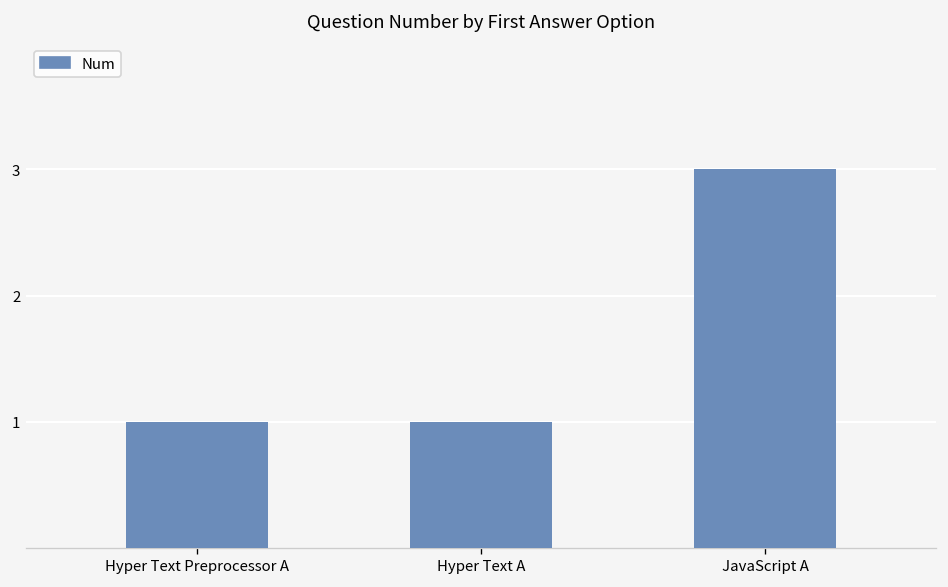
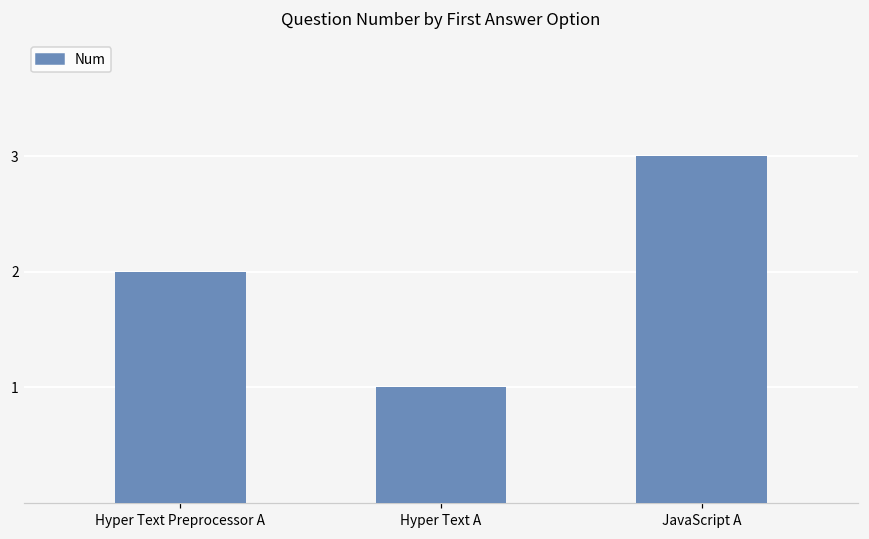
  {
-   "Hyper Text Preprocessor A": 1,
+   "Hyper Text Preprocessor A": 2,
    "Hyper Text A": 1,
    "JavaScript A": 3
  }
